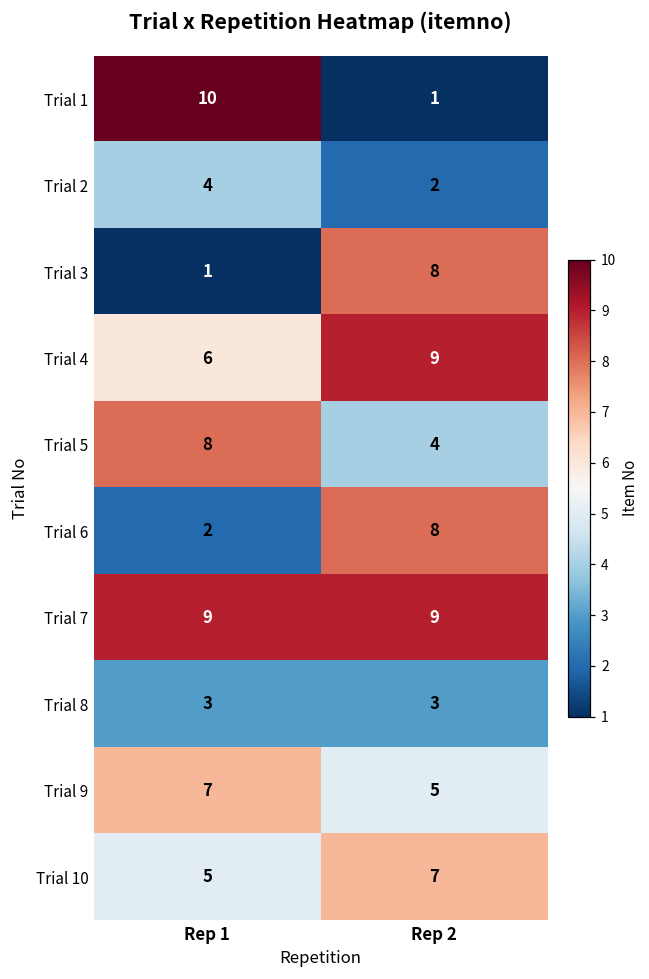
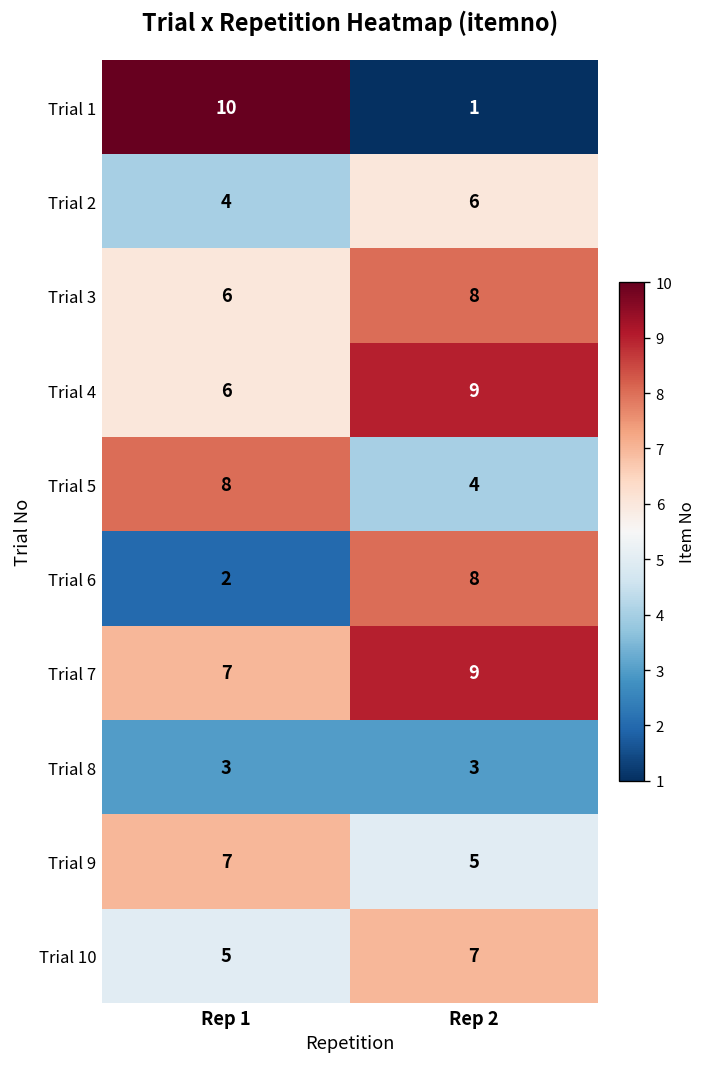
  {
    "Trial 1": {
      "Rep 1": 10,
      "Rep 2": 1
    },
    "Trial 2": {
      "Rep 1": 4,
-     "Rep 2": 2
+     "Rep 2": 6
    },
    "Trial 3": {
-     "Rep 1": 1,
+     "Rep 1": 6,
      "Rep 2": 8
    },
    "Trial 4": {
      "Rep 1": 6,
      "Rep 2": 9
    },
    "Trial 5": {
      "Rep 1": 8,
      "Rep 2": 4
    },
    "Trial 6": {
      "Rep 1": 2,
      "Rep 2": 8
    },
    "Trial 7": {
-     "Rep 1": 9,
+     "Rep 1": 7,
      "Rep 2": 9
    },
    "Trial 8": {
      "Rep 1": 3,
      "Rep 2": 3
    },
    "Trial 9": {
      "Rep 1": 7,
      "Rep 2": 5
    },
    "Trial 10": {
      "Rep 1": 5,
      "Rep 2": 7
    }
  }
